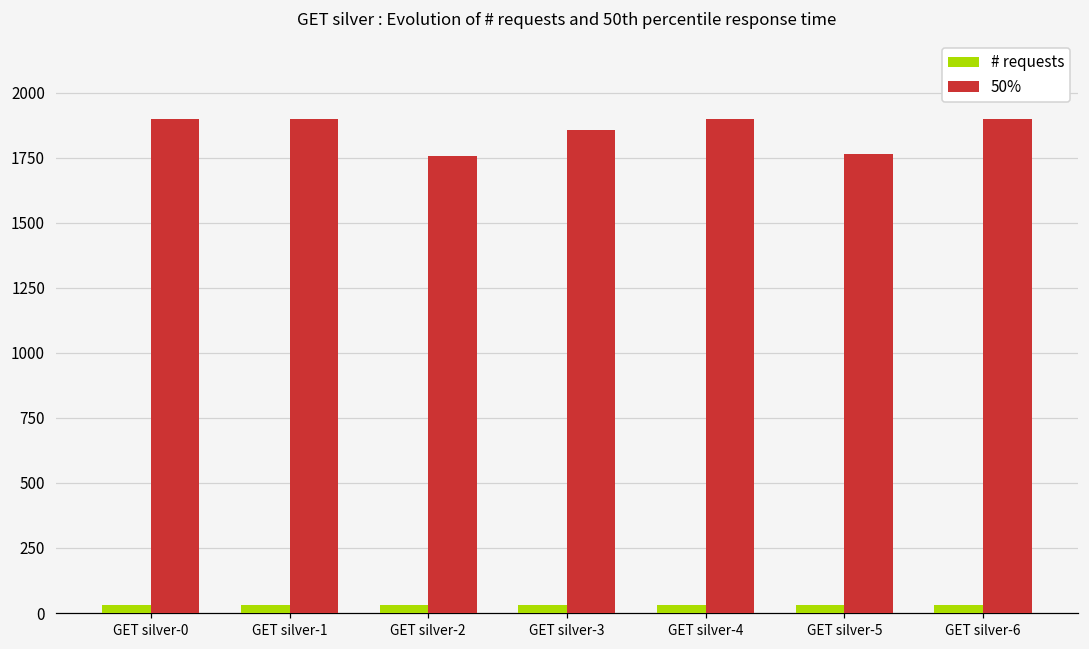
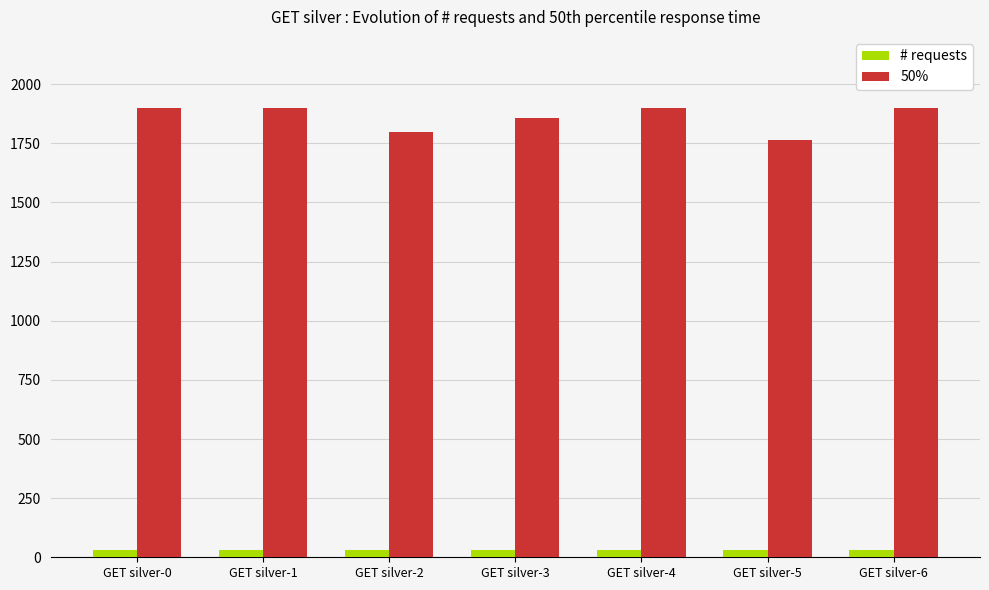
  {
    "# requests": {
      "GET silver-0": 30,
      "GET silver-1": 30,
      "GET silver-2": 30,
      "GET silver-3": 30,
      "GET silver-4": 30,
      "GET silver-5": 30,
      "GET silver-6": 30
    },
    "50%": {
      "GET silver-0": 1900,
      "GET silver-1": 1900,
-     "GET silver-2": 1760,
+     "GET silver-2": 1800,
      "GET silver-3": 1860,
      "GET silver-4": 1900,
      "GET silver-5": 1760,
      "GET silver-6": 1900
    }
  }
